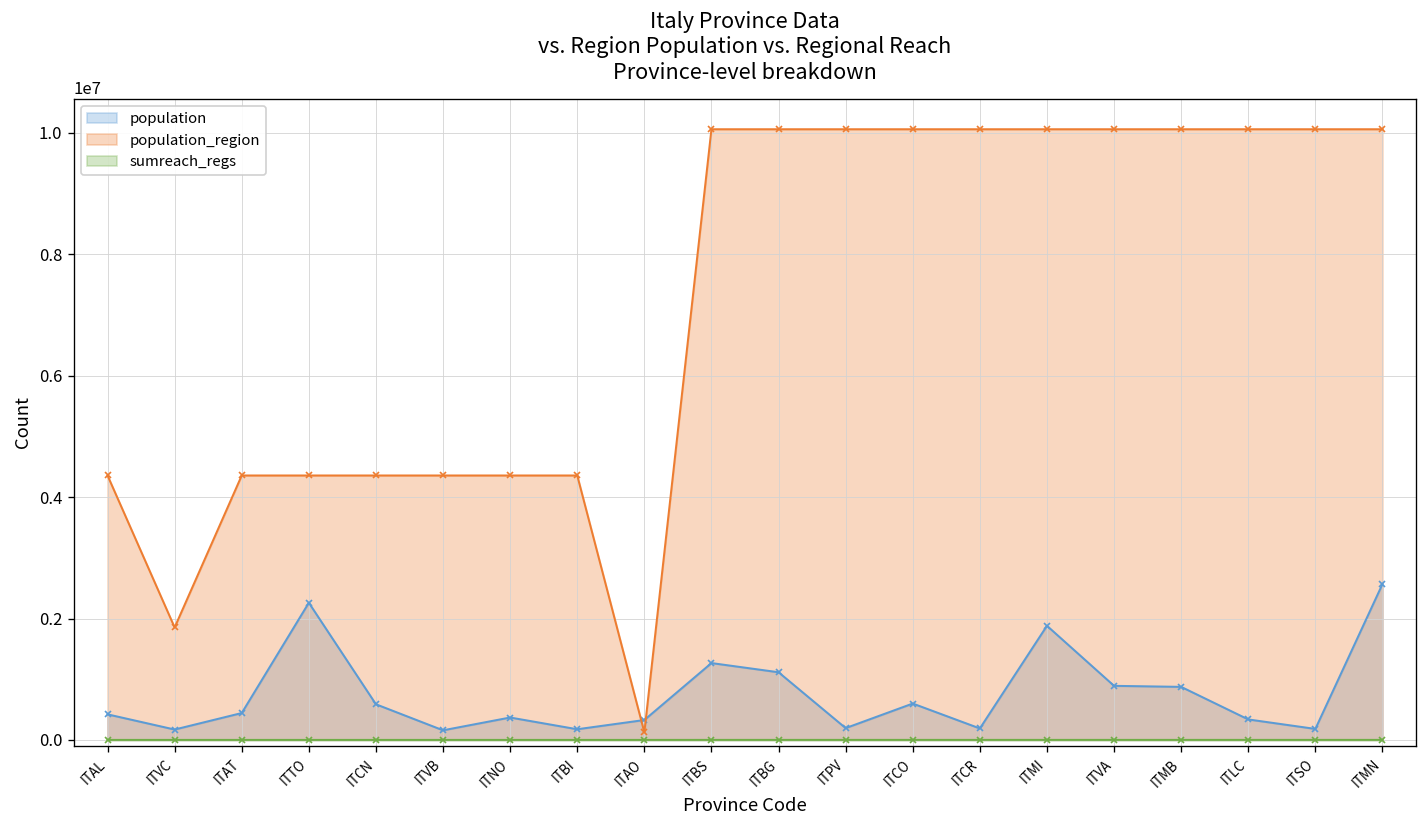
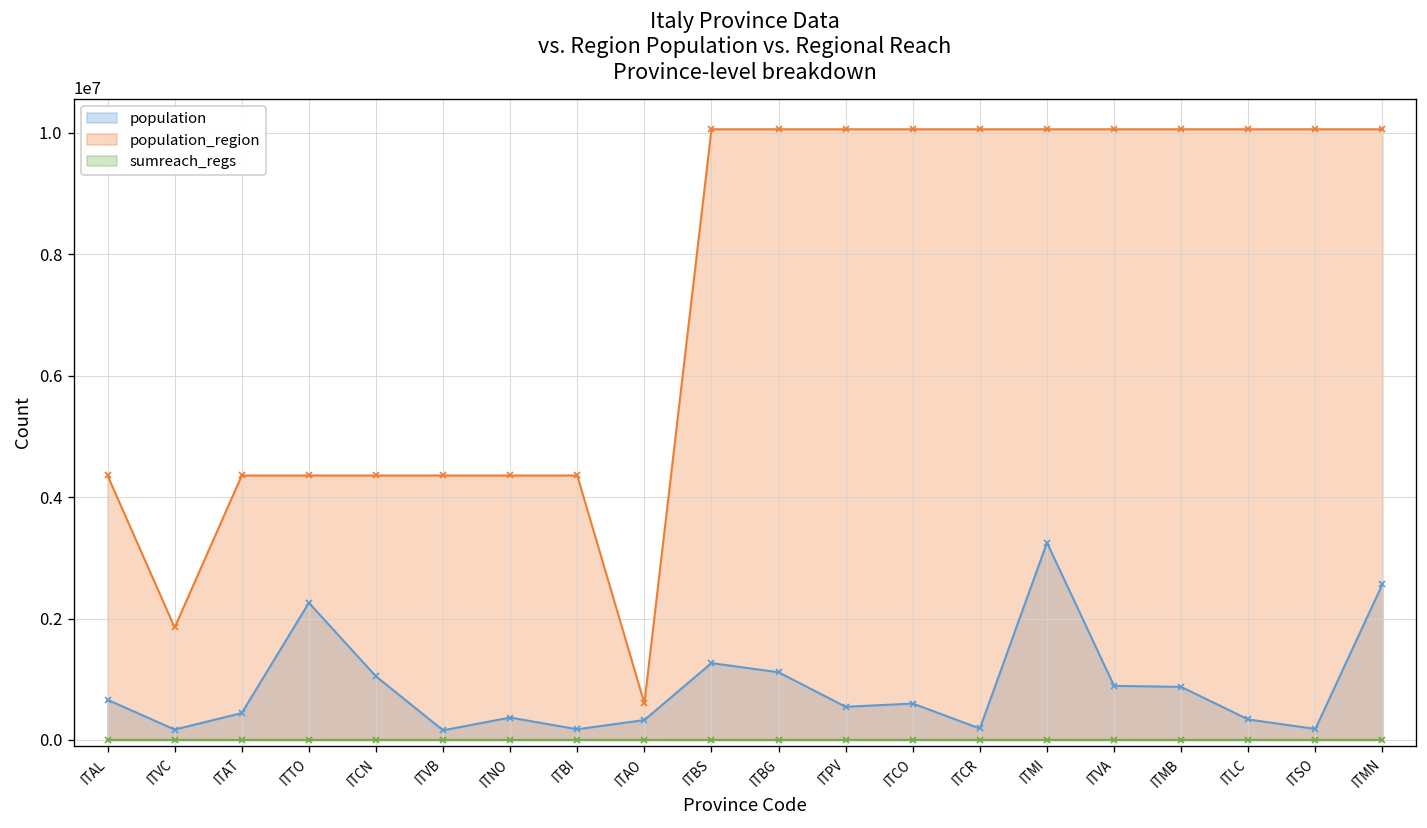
  {
    "population": {
-     "ITAL": 400000,
+     "ITAL": 700000,
      "ITVC": 200000,
      "ITAT": 400000,
      "ITTO": 2300000,
-     "ITCN": 600000,
+     "ITCN": 1000000,
      "ITVB": 200000,
      "ITNO": 400000,
      "ITBI": 200000,
      "ITAO": 300000,
      "ITBS": 1300000,
      "ITBG": 1100000,
-     "ITPV": 200000,
+     "ITPV": 500000,
      "ITCO": 600000,
      "ITCR": 200000,
-     "ITMI": 1900000,
+     "ITMI": 3300000,
      "ITVA": 900000,
      "ITMB": 900000,
      "ITLC": 300000,
      "ITSO": 200000,
      "ITMN": 2600000
    },
    "population_region": {
      "ITAL": 4400000,
      "ITVC": 1900000,
      "ITAT": 4400000,
      "ITTO": 4400000,
      "ITCN": 4400000,
      "ITVB": 4400000,
      "ITNO": 4400000,
      "ITBI": 4400000,
-     "ITAO": 100000,
+     "ITAO": 600000,
      "ITBS": 10100000,
      "ITBG": 10100000,
      "ITPV": 10100000,
      "ITCO": 10100000,
      "ITCR": 10100000,
      "ITMI": 10100000,
      "ITVA": 10100000,
      "ITMB": 10100000,
      "ITLC": 10100000,
      "ITSO": 10100000,
      "ITMN": 10100000
    },
    "sumreach_regs": {
      "ITAL": 0,
      "ITVC": 0,
      "ITAT": 0,
      "ITTO": 0,
      "ITCN": 0,
      "ITVB": 0,
      "ITNO": 0,
      "ITBI": 0,
      "ITAO": 0,
      "ITBS": 0,
      "ITBG": 0,
      "ITPV": 0,
      "ITCO": 0,
      "ITCR": 0,
      "ITMI": 0,
      "ITVA": 0,
      "ITMB": 0,
      "ITLC": 0,
      "ITSO": 0,
      "ITMN": 0
    }
  }
